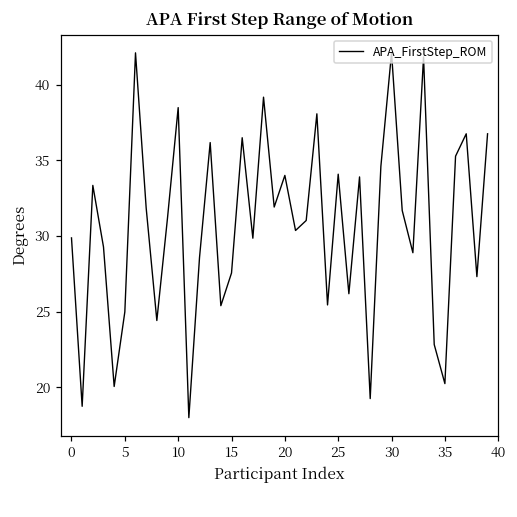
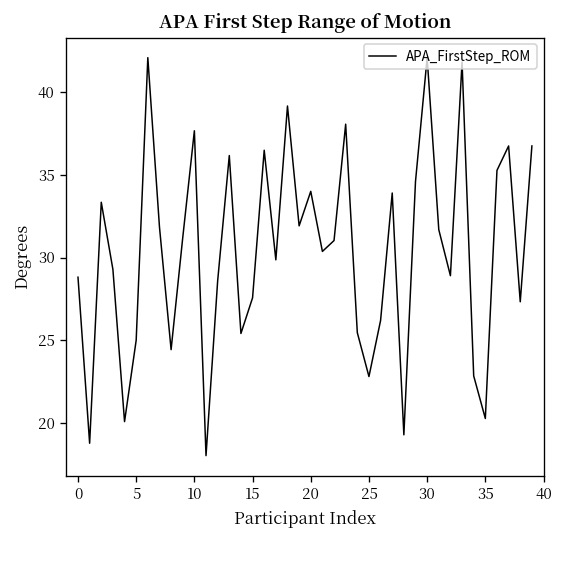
  {
-   "0": 29.9,
+   "0": 28.8,
    "5": 25.0,
-   "10": 38.5,
+   "10": 37.7,
    "15": 27.6,
    "20": 34.0,
-   "25": 34.1,
+   "25": 22.8,
    "35": 20.3
  }
